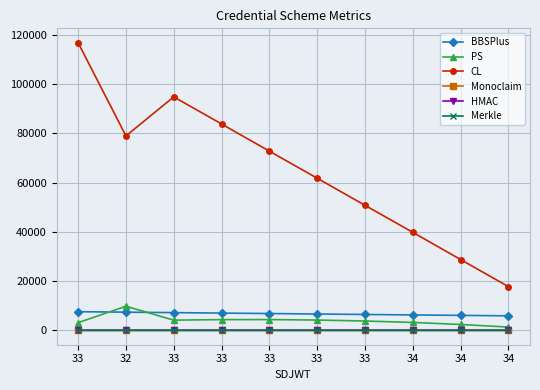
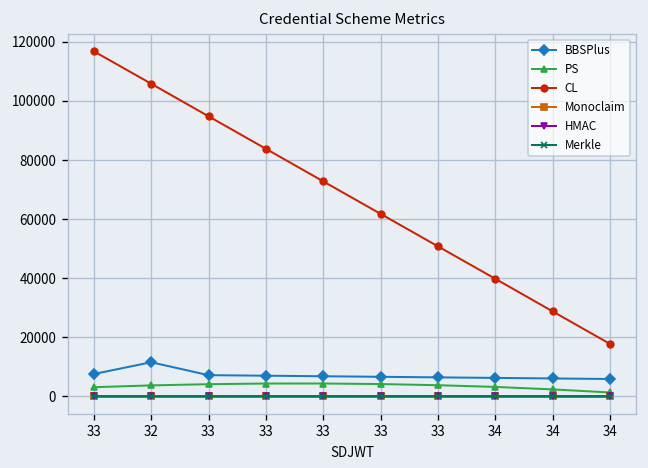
  {
    "BBSPlus": {
-     "32": 7000
+     "32": 12000
    },
    "PS": {
-     "32": 10000
+     "32": 4000
    },
    "CL": {
-     "32": 79000
+     "32": 106000
    },
    "Merkle": {
      "32": 0
    }
  }
